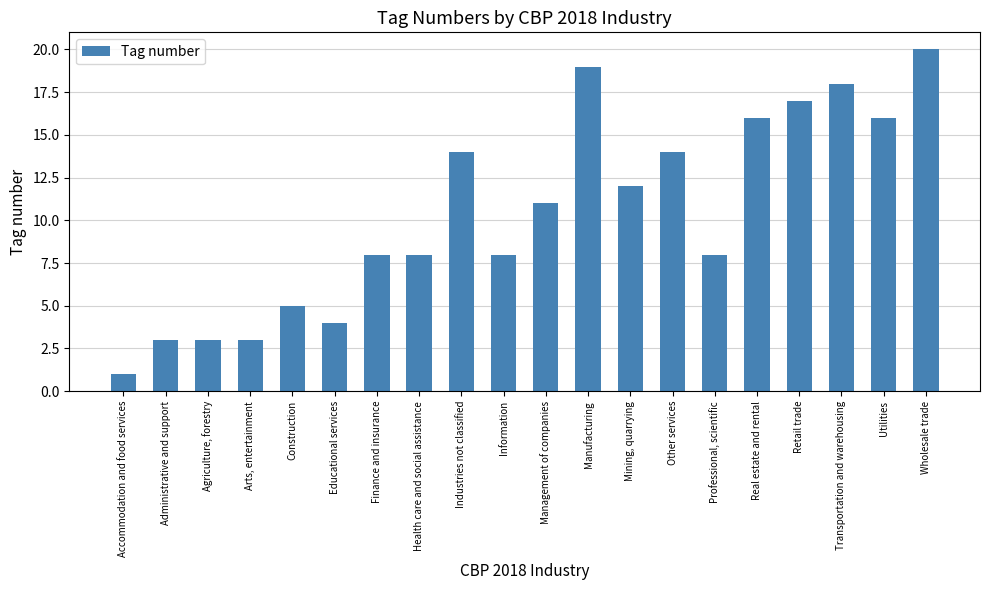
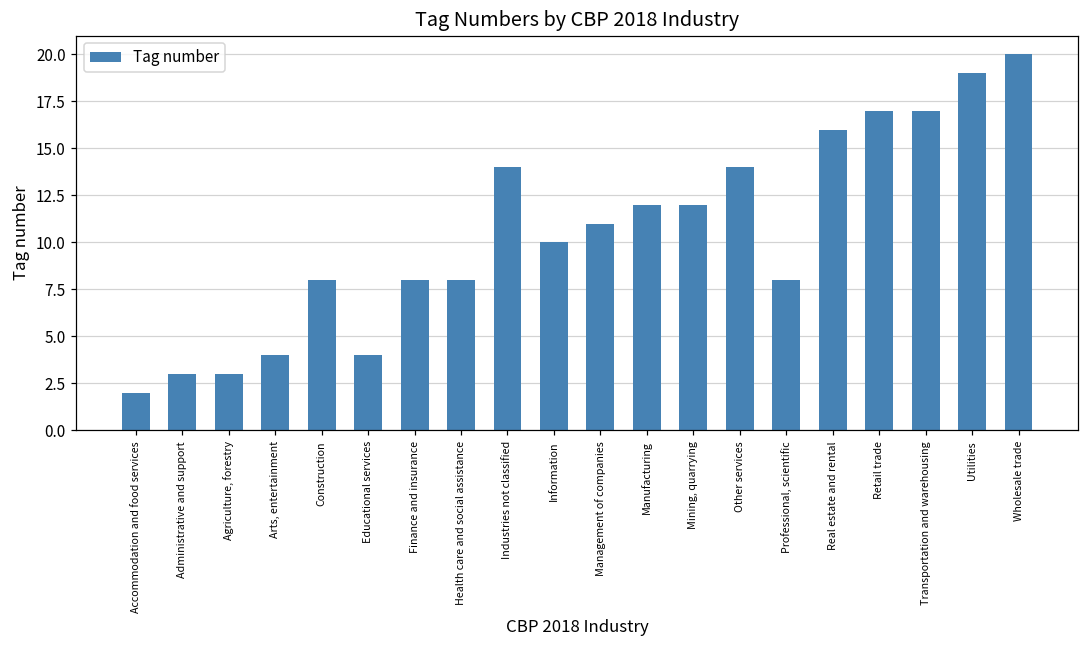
  {
-   "Accommodation and food services": 1,
+   "Accommodation and food services": 2,
    "Administrative and support": 3,
    "Agriculture, forestry": 3,
-   "Arts, entertainment": 3,
-   "Construction": 5,
+   "Arts, entertainment": 4,
+   "Construction": 8,
    "Educational services": 4,
    "Finance and insurance": 8,
    "Health care and social assistance": 8,
    "Industries not classified": 14,
-   "Information": 8,
+   "Information": 10,
    "Management of companies": 11,
-   "Manufacturing": 19,
+   "Manufacturing": 12,
    "Mining, quarrying": 12,
    "Other services": 14,
    "Professional, scientific": 8,
    "Real estate and rental": 16,
    "Retail trade": 17,
-   "Transportation and warehousing": 18,
-   "Utilities": 16,
+   "Transportation and warehousing": 17,
+   "Utilities": 19,
    "Wholesale trade": 20
  }
